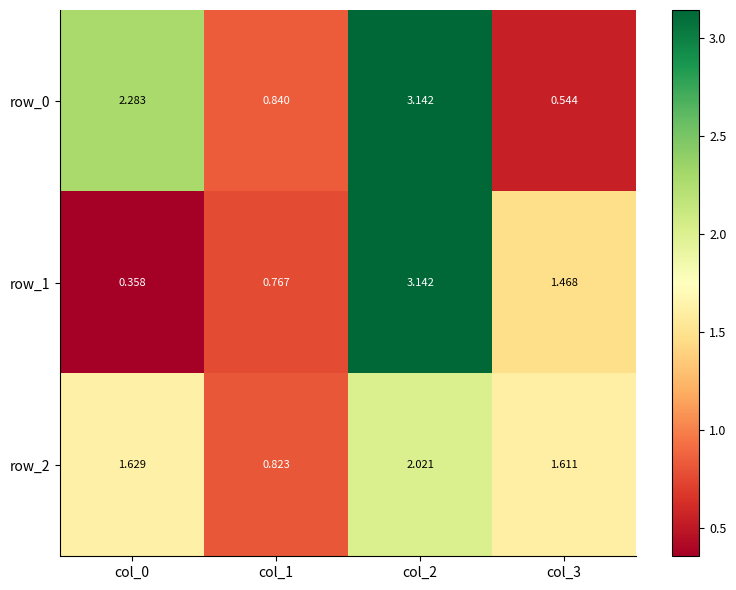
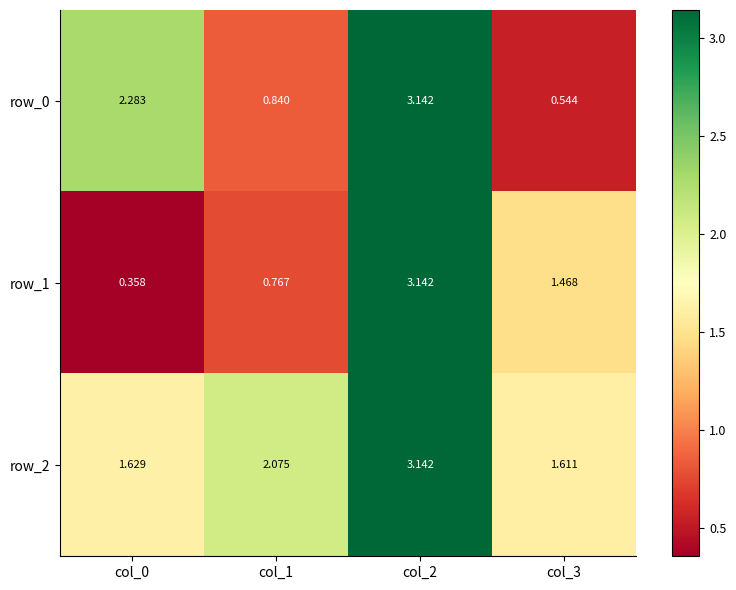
  {
    "row_0": {
      "col_0": 2.283,
      "col_1": 0.840,
      "col_2": 3.142,
      "col_3": 0.544
    },
    "row_1": {
      "col_0": 0.358,
      "col_1": 0.767,
      "col_2": 3.142,
      "col_3": 1.468
    },
    "row_2": {
      "col_0": 1.629,
-     "col_1": 0.823,
-     "col_2": 2.021,
+     "col_1": 2.075,
+     "col_2": 3.142,
      "col_3": 1.611
    }
  }
